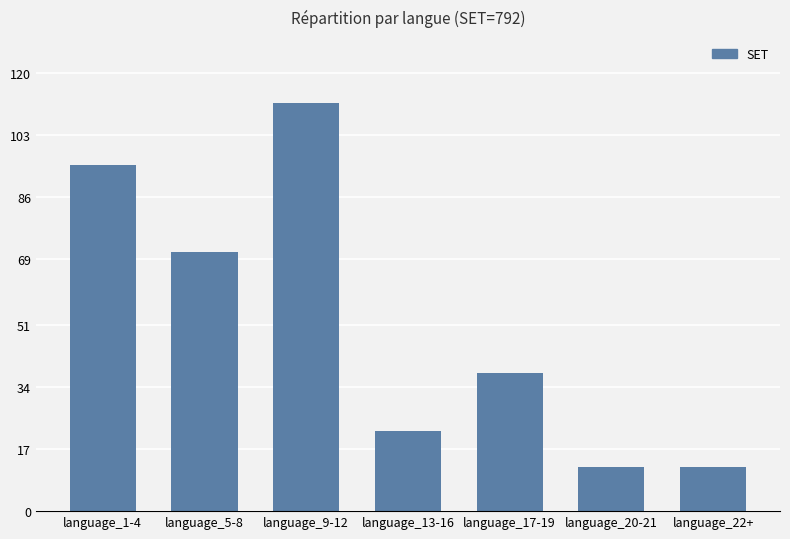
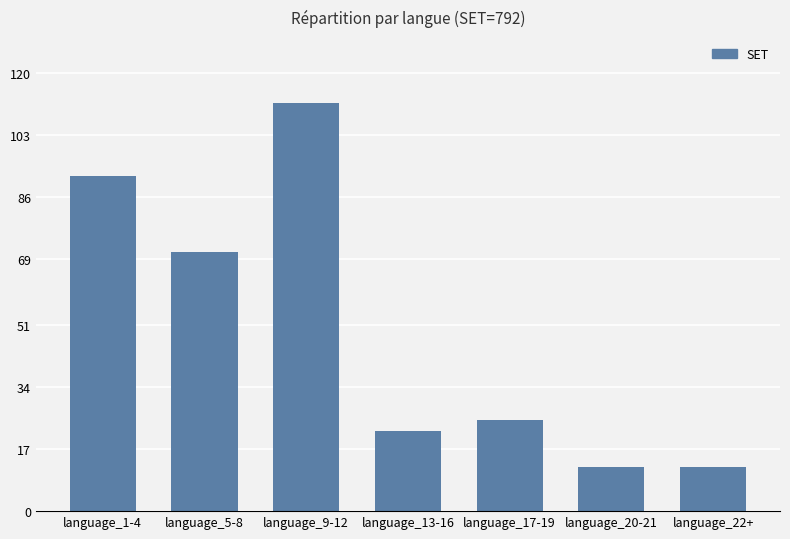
  {
-   "language_1-4": 95,
+   "language_1-4": 92,
    "language_5-8": 71,
    "language_9-12": 112,
    "language_13-16": 22,
-   "language_17-19": 38,
+   "language_17-19": 25,
    "language_20-21": 12,
    "language_22+": 12
  }
